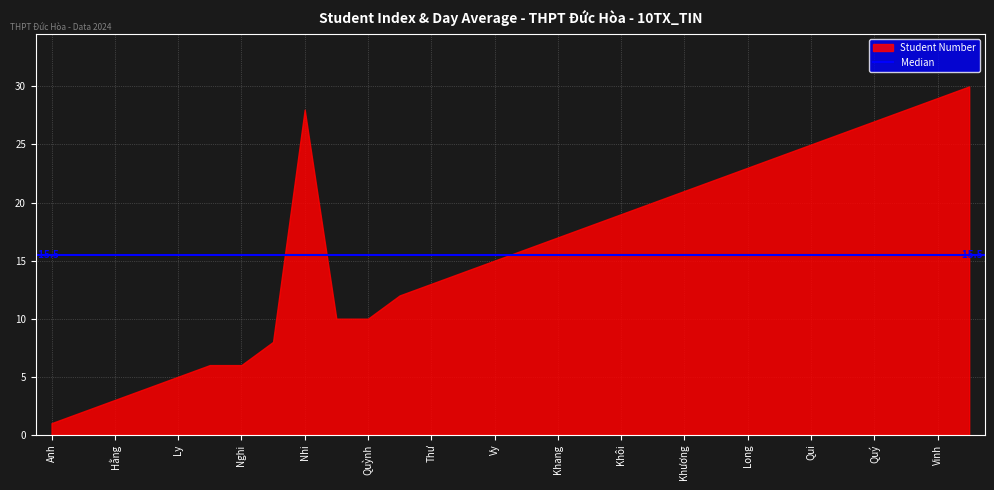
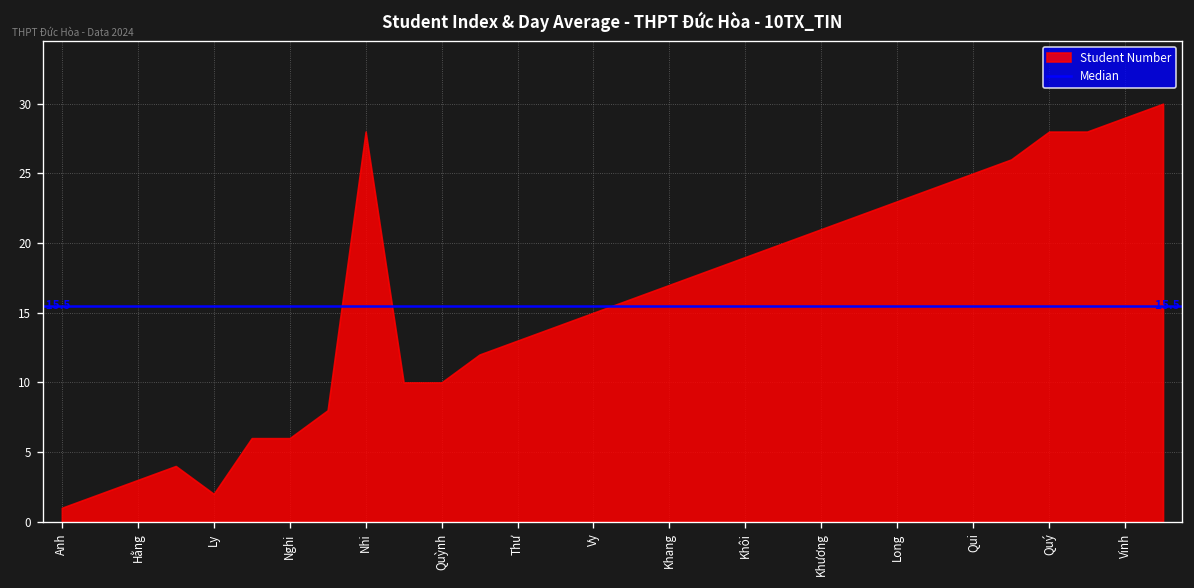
  {
    "Anh": 1,
    "Hằng": 3,
-   "Ly": 5,
+   "Ly": 2,
    "Nghi": 6,
    "Nhi": 28,
    "Quỳnh": 10,
    "Thư": 13,
    "Khôi": 19,
    "Long": 23,
    "Qui": 25,
-   "Quý": 27
+   "Quý": 28
  }
